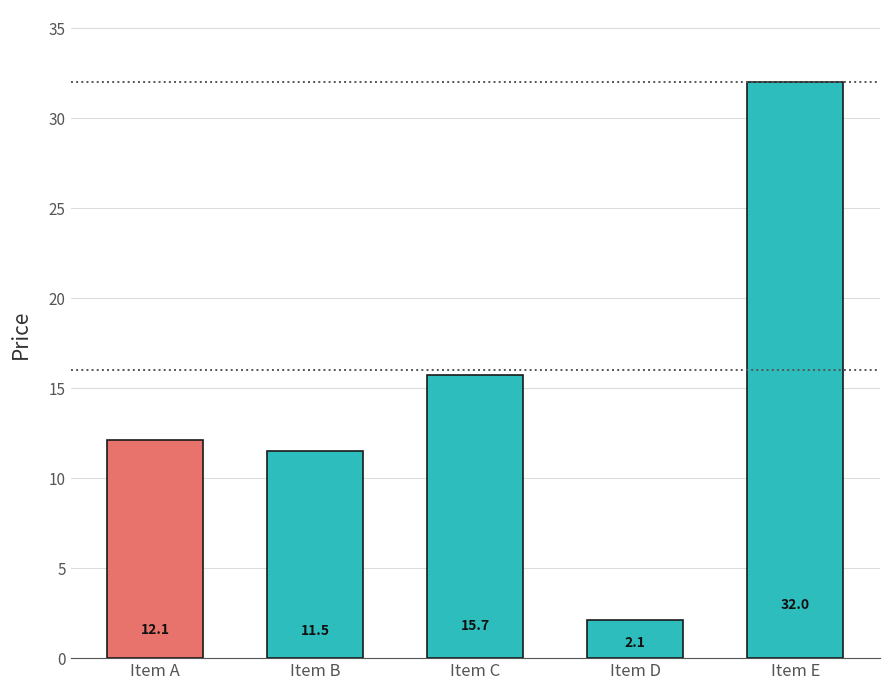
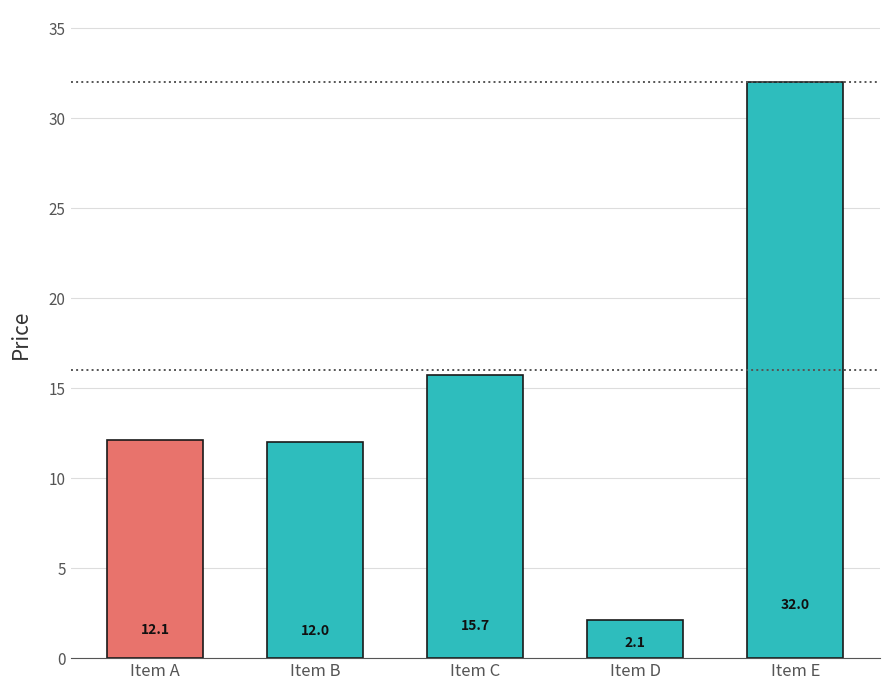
  {
    "Item A": 12.1,
-   "Item B": 11.5,
+   "Item B": 12.0,
    "Item C": 15.7,
    "Item D": 2.1,
    "Item E": 32.0
  }
